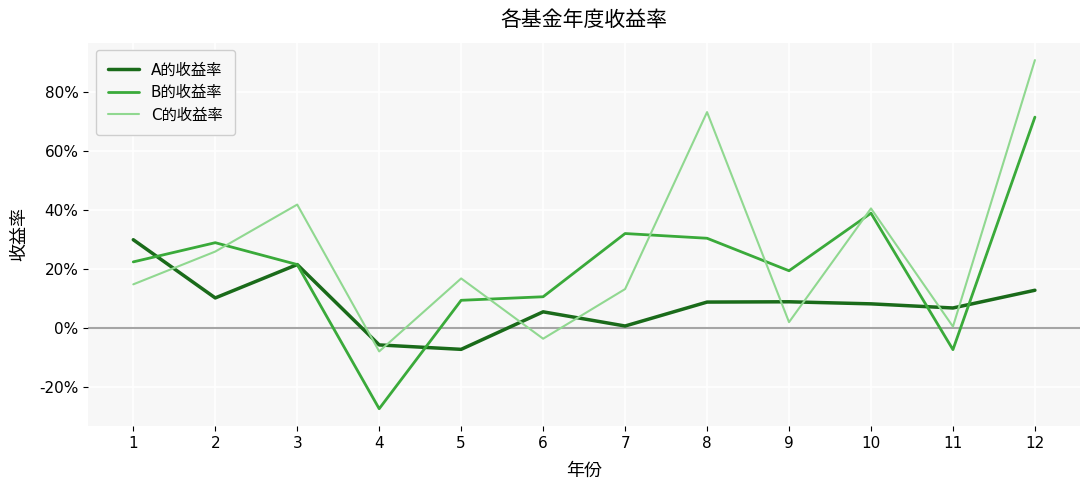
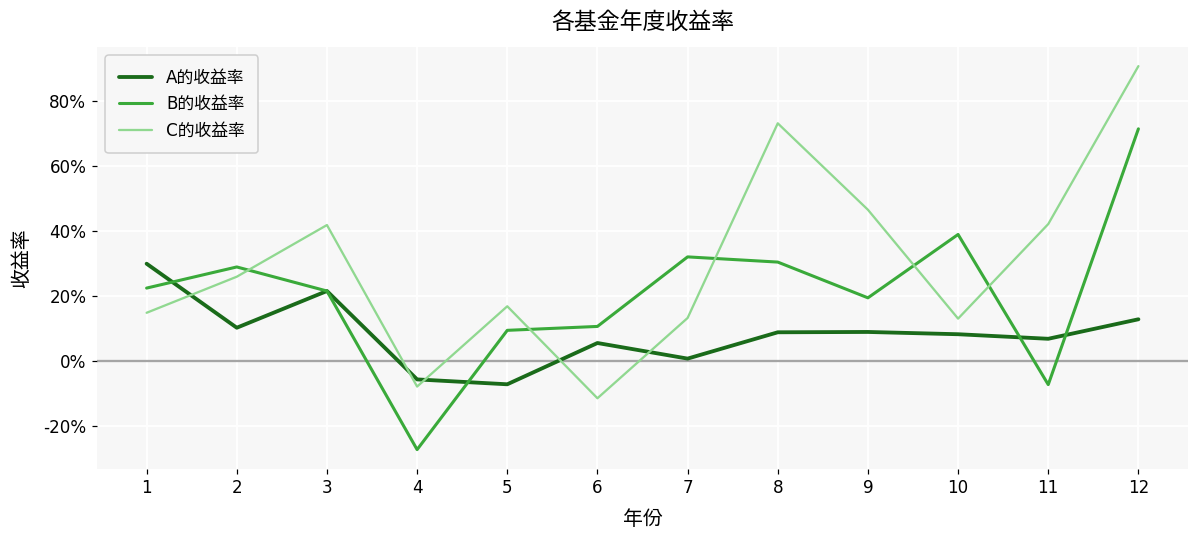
  {
    "A的收益率": {
      "1": "30%",
      "2": "10%",
      "4": "-6%",
      "5": "-7%",
      "6": "6%",
      "7": "1%",
      "8": "9%",
      "9": "9%",
      "10": "8%",
      "11": "7%",
      "12": "13%"
    },
    "B的收益率": {
      "1": "23%",
      "2": "29%",
      "4": "-27%",
      "5": "10%",
      "6": "11%",
      "7": "32%",
      "8": "31%",
      "9": "20%",
      "10": "39%",
      "11": "-7%",
      "12": "72%"
    },
    "C的收益率": {
      "1": "15%",
      "2": "26%",
      "3": "42%",
      "4": "-8%",
      "5": "17%",
-     "6": "-4%",
+     "6": "-11%",
      "7": "13%",
      "8": "73%",
-     "9": "2%",
-     "10": "41%",
-     "11": "1%",
+     "9": "47%",
+     "10": "13%",
+     "11": "42%",
      "12": "91%"
    }
  }
